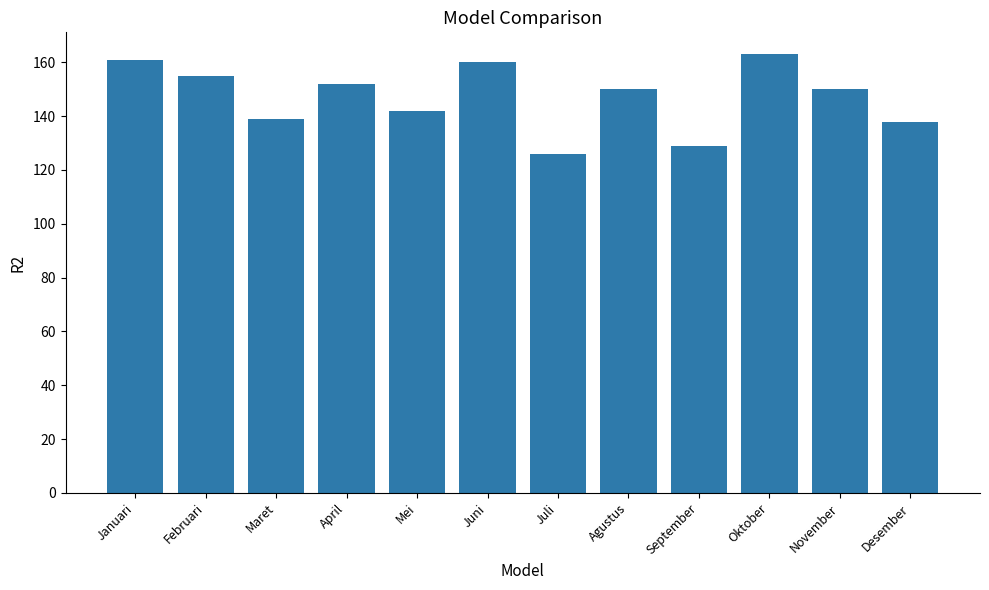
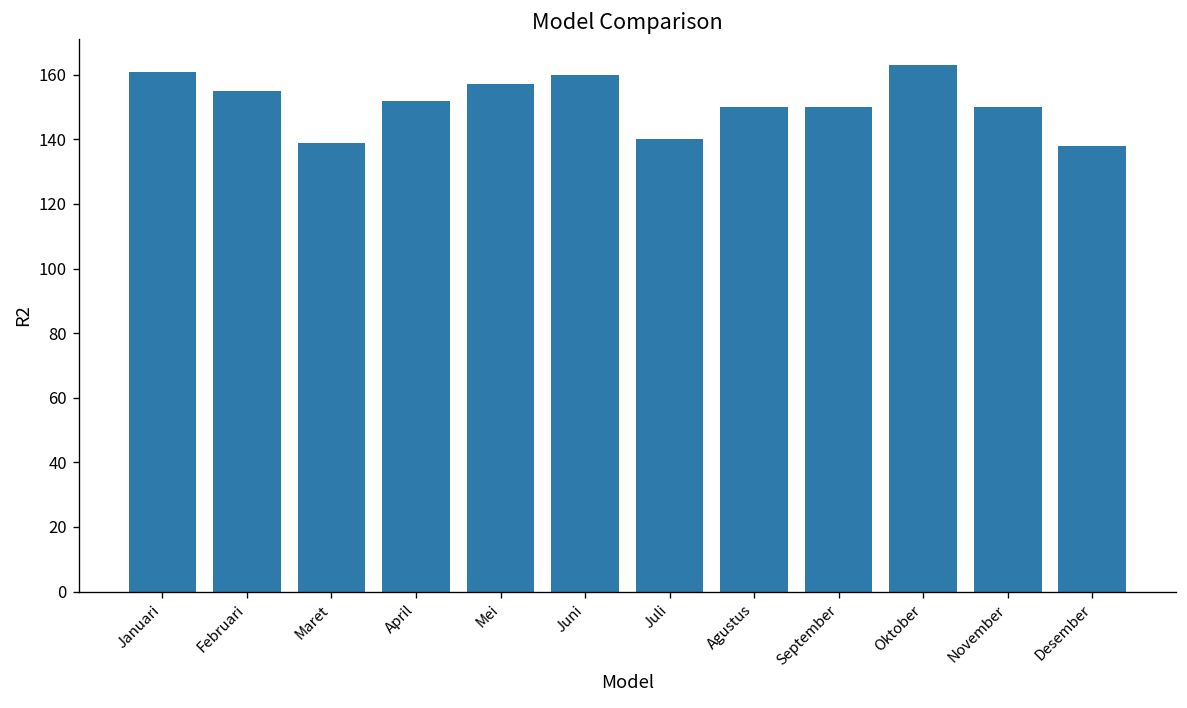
  {
    "Januari": 161,
    "Februari": 155,
    "Maret": 139,
    "April": 152,
-   "Mei": 142,
+   "Mei": 157,
    "Juni": 160,
-   "Juli": 126,
+   "Juli": 140,
    "Agustus": 150,
-   "September": 129,
+   "September": 150,
    "Oktober": 163,
    "November": 150,
    "Desember": 138
  }
